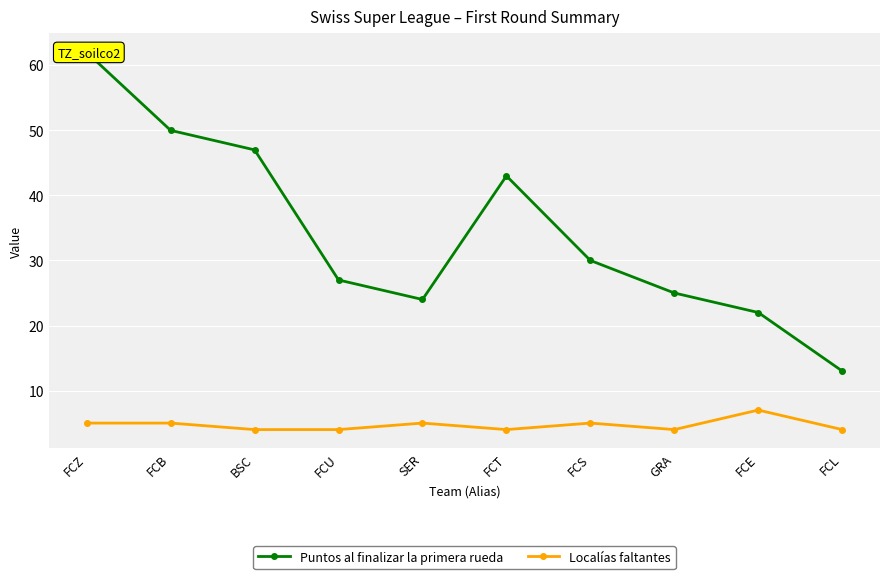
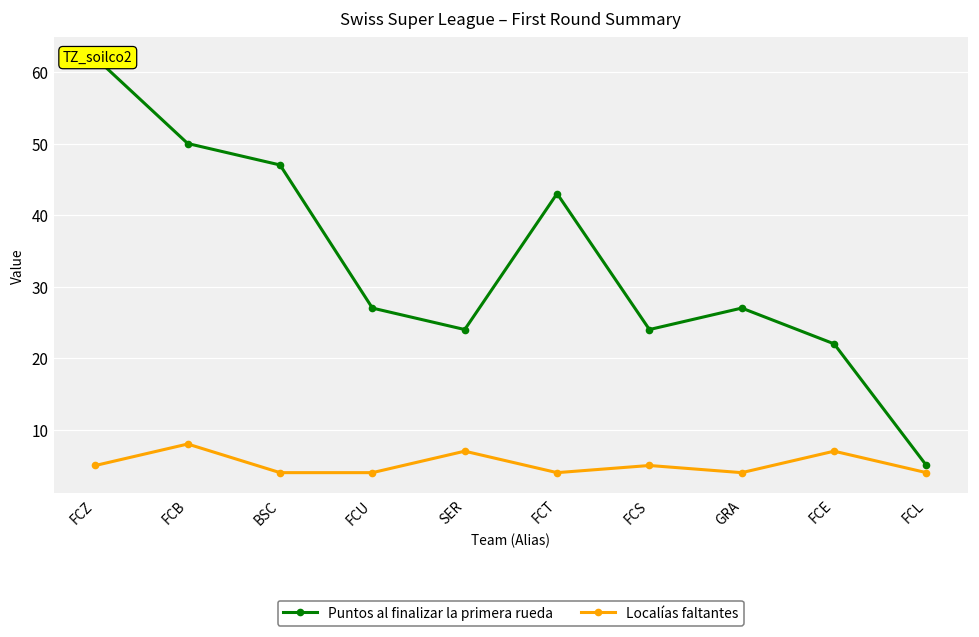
  {
    "Puntos al finalizar la primera rueda": {
      "FCB": 50,
      "BSC": 47,
      "FCU": 27,
      "SER": 24,
      "FCT": 43,
-     "FCS": 30,
-     "GRA": 25,
+     "FCS": 24,
+     "GRA": 27,
      "FCE": 22,
-     "FCL": 13
+     "FCL": 5
    },
    "Localías faltantes": {
      "FCZ": 5,
-     "FCB": 5,
+     "FCB": 8,
      "BSC": 4,
      "FCU": 4,
-     "SER": 5,
+     "SER": 7,
      "FCT": 4,
      "FCS": 5,
      "GRA": 4,
      "FCE": 7,
      "FCL": 4
    }
  }
